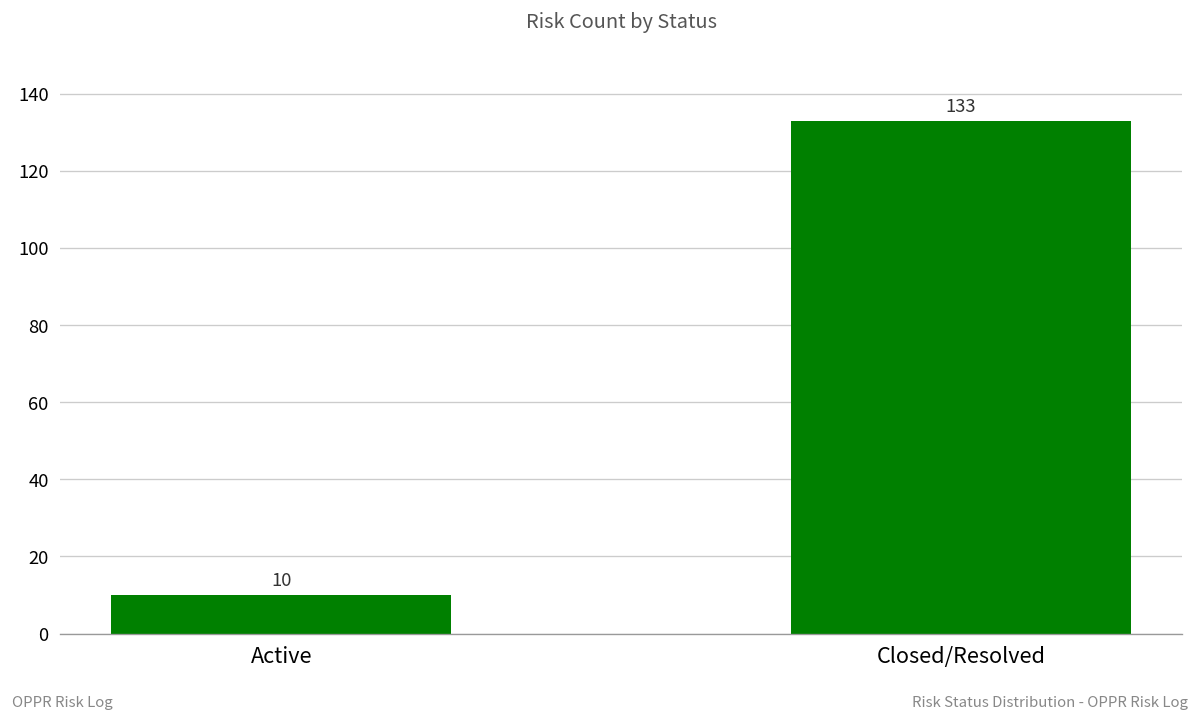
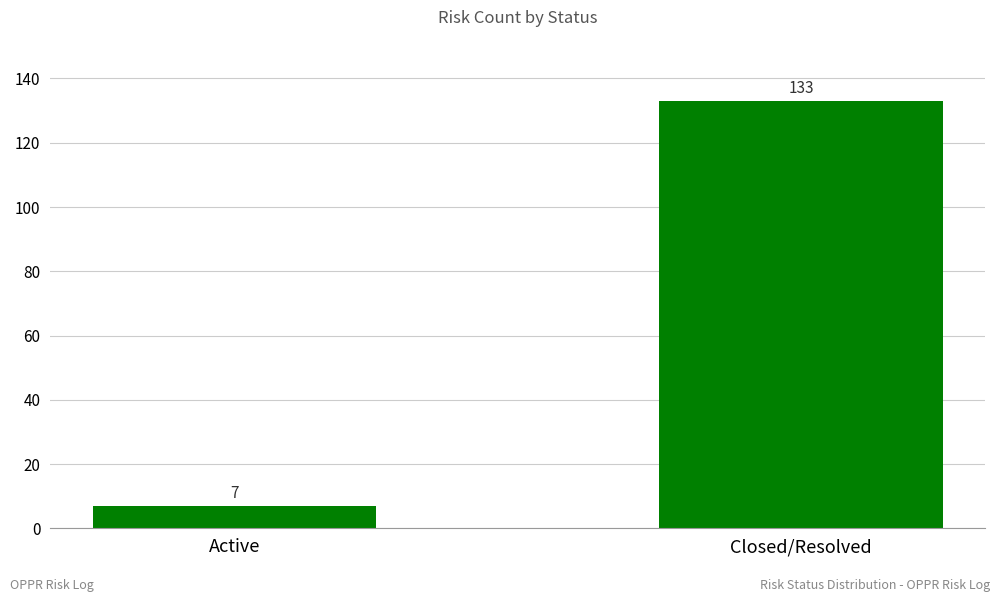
  {
-   "Active": 10,
+   "Active": 7,
    "Closed/Resolved": 133
  }
